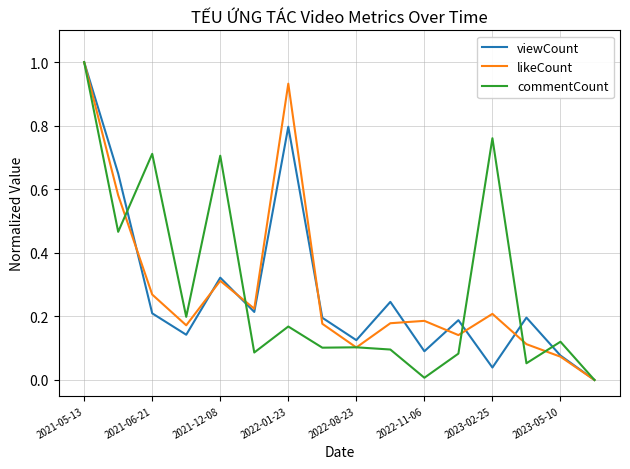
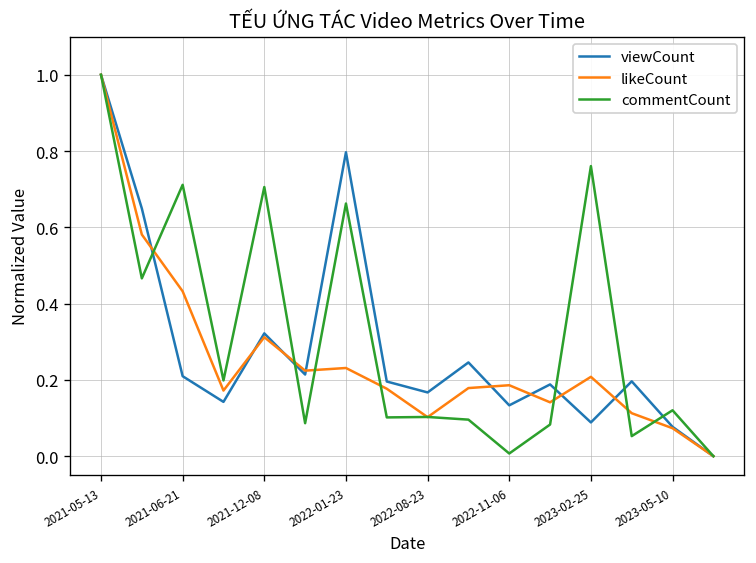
  {
    "viewCount": {
      "2021-06-21": 0.21,
      "2021-12-08": 0.32,
      "2022-01-23": 0.80,
-     "2022-08-23": 0.13,
-     "2022-11-06": 0.09,
-     "2023-02-25": 0.04
+     "2022-08-23": 0.17,
+     "2022-11-06": 0.13,
+     "2023-02-25": 0.09
    },
    "likeCount": {
-     "2021-06-21": 0.27,
+     "2021-06-21": 0.43,
      "2021-12-08": 0.31,
-     "2022-01-23": 0.93,
+     "2022-01-23": 0.23,
      "2022-11-06": 0.19,
      "2023-02-25": 0.21
    },
    "commentCount": {
      "2021-06-21": 0.71,
      "2021-12-08": 0.71,
-     "2022-01-23": 0.17,
+     "2022-01-23": 0.66,
      "2022-11-06": 0.01,
      "2023-02-25": 0.76,
      "2023-05-10": 0.12
    }
  }
